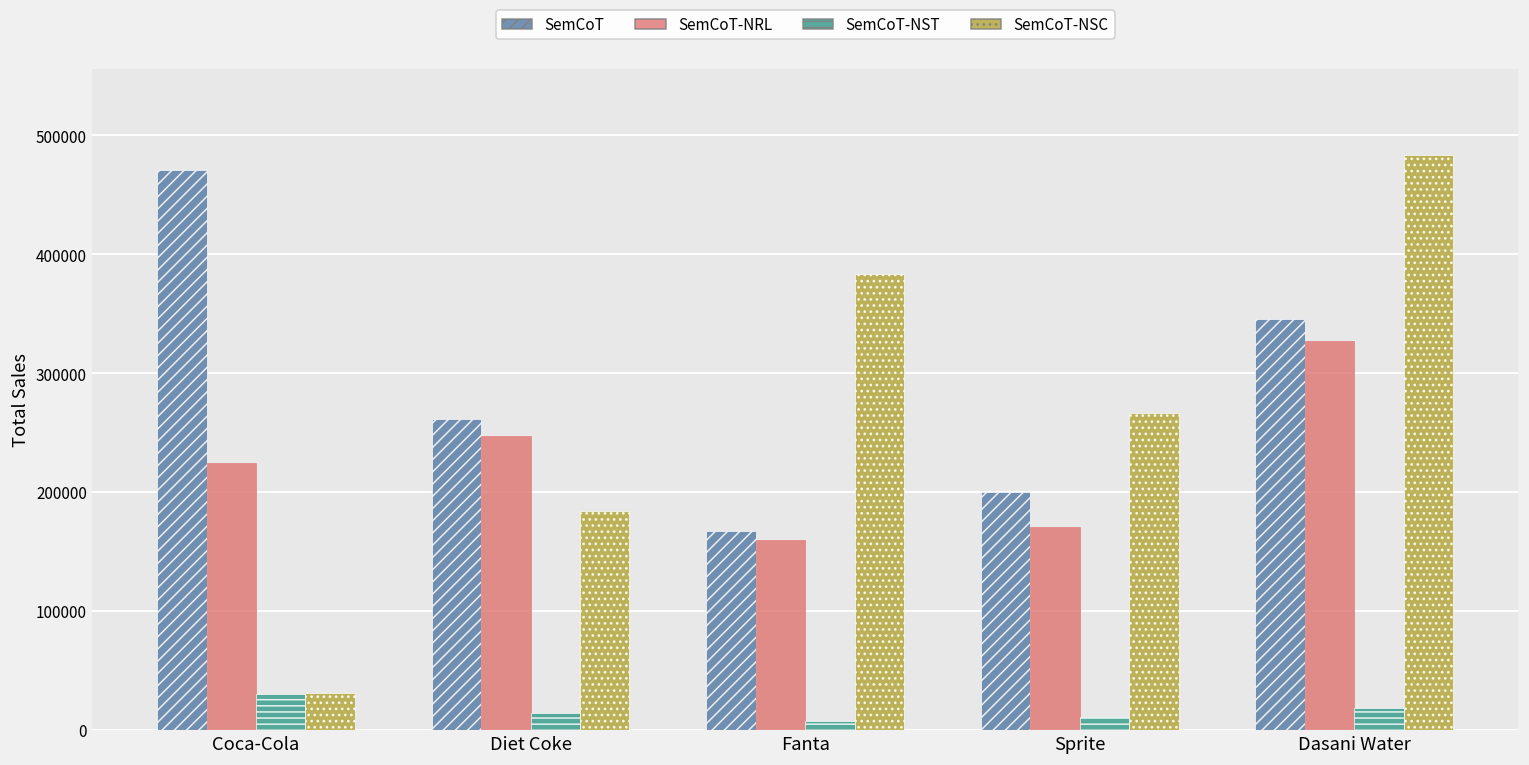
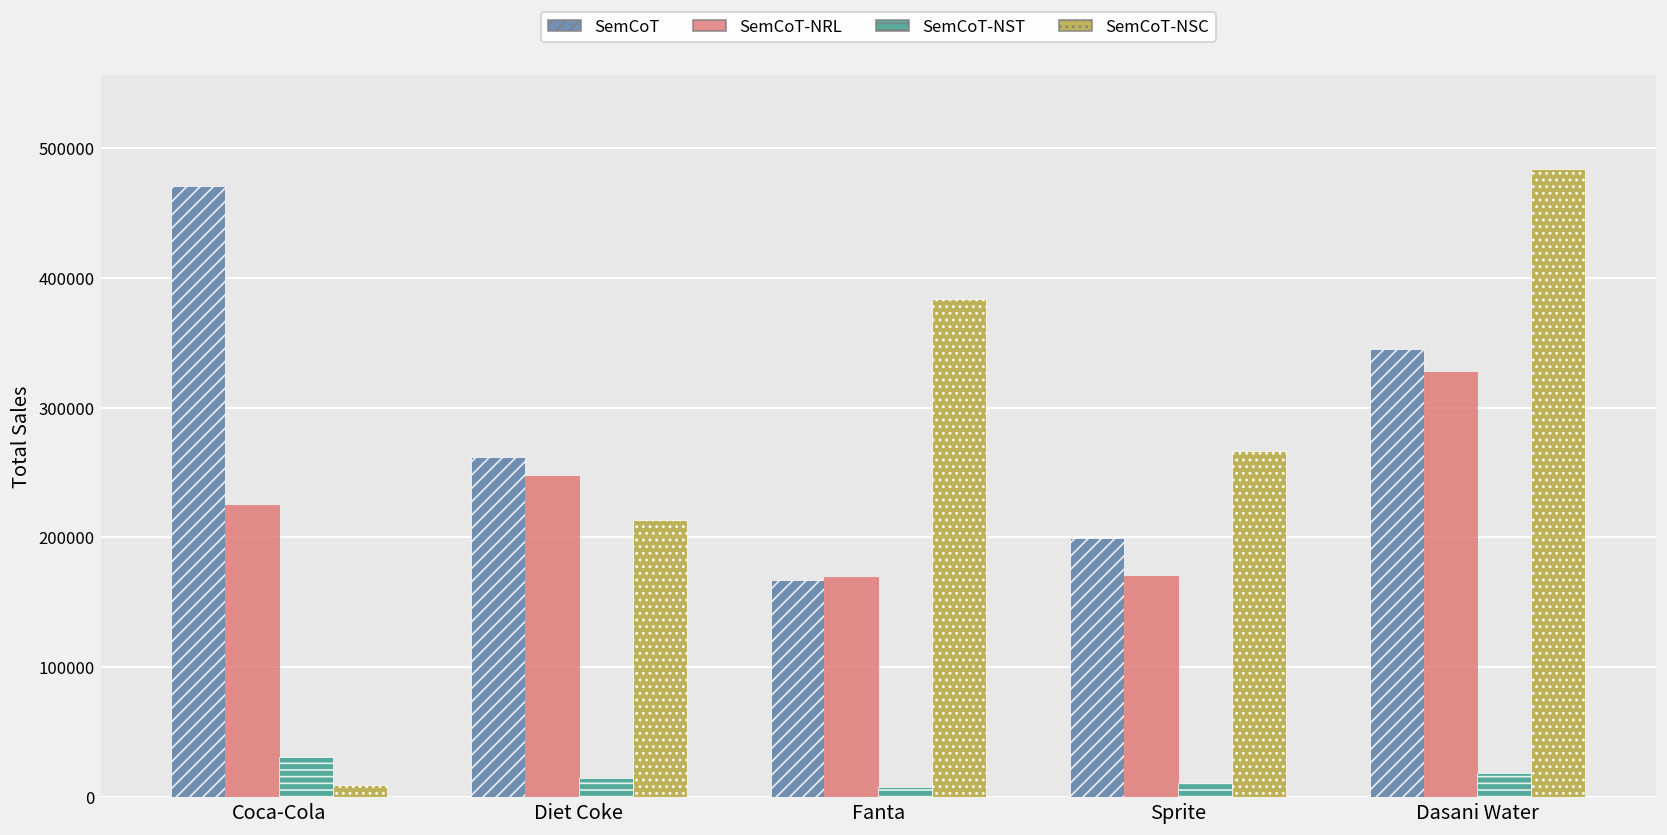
  {
    "SemCoT-NRL": {
      "Coca-Cola": 225000,
      "Diet Coke": 248000,
-     "Fanta": 160000,
+     "Fanta": 169000,
      "Sprite": 171000,
      "Dasani Water": 327000
    },
    "SemCoT-NSC": {
-     "Coca-Cola": 31000,
-     "Diet Coke": 184000,
+     "Coca-Cola": 9000,
+     "Diet Coke": 213000,
      "Fanta": 383000,
      "Sprite": 266000,
      "Dasani Water": 484000
    }
  }
